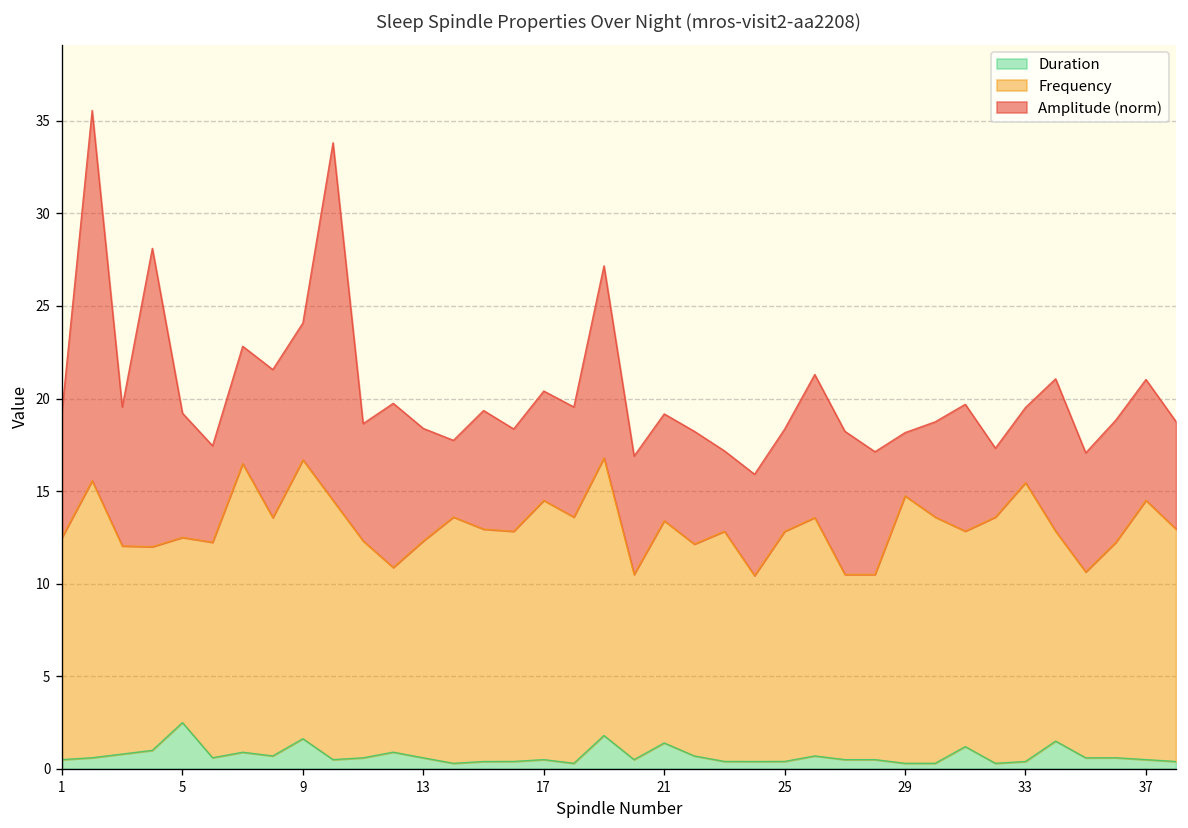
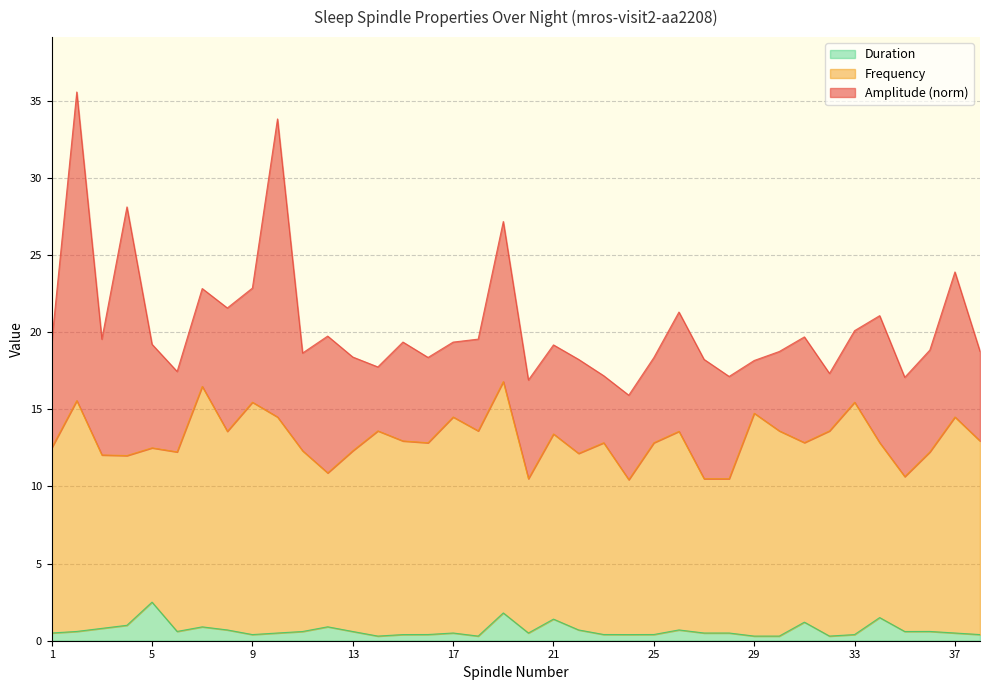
  {
    "Duration": {
      "1": 0.5,
      "5": 2.5,
-     "9": 1.6,
+     "9": 0.4,
      "13": 0.6,
      "17": 0.5,
      "21": 1.4,
      "25": 0.4,
      "29": 0.3,
      "33": 0.4,
      "37": 0.5
    },
    "Frequency": {
      "1": 12.0,
      "5": 10.0,
      "9": 15.1,
      "13": 11.7,
      "17": 14.0,
      "21": 12.0,
      "25": 12.4,
      "29": 14.4,
      "33": 15.1,
      "37": 14.0
    },
    "Amplitude (norm)": {
      "1": 6.8,
      "5": 6.7,
      "9": 7.4,
      "13": 6.1,
-     "17": 5.9,
+     "17": 4.9,
      "21": 5.8,
      "25": 5.5,
      "29": 3.4,
-     "33": 4.1,
-     "37": 6.5
+     "33": 4.6,
+     "37": 9.4
    }
  }
